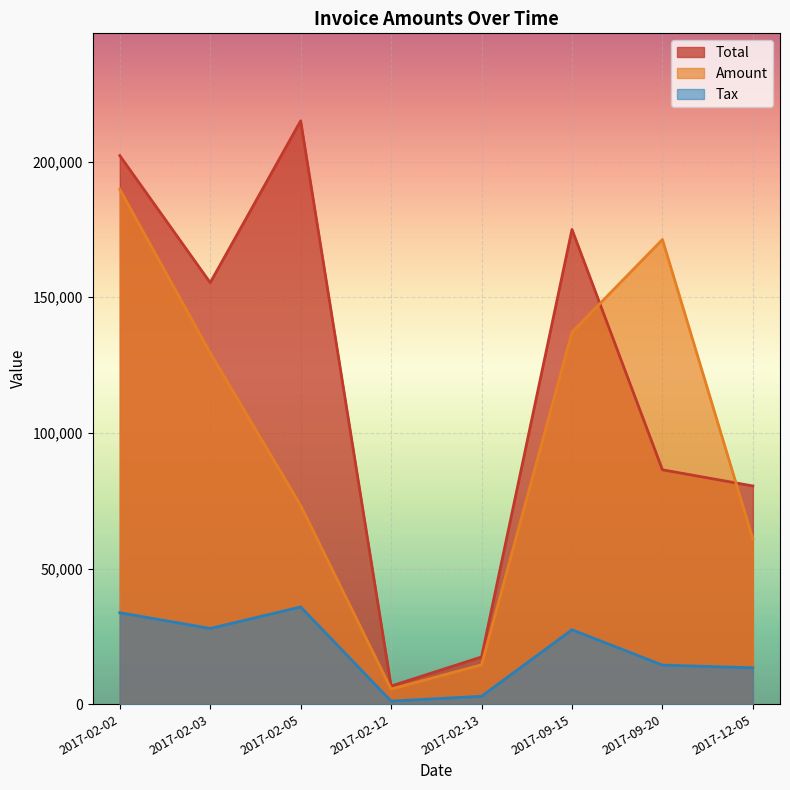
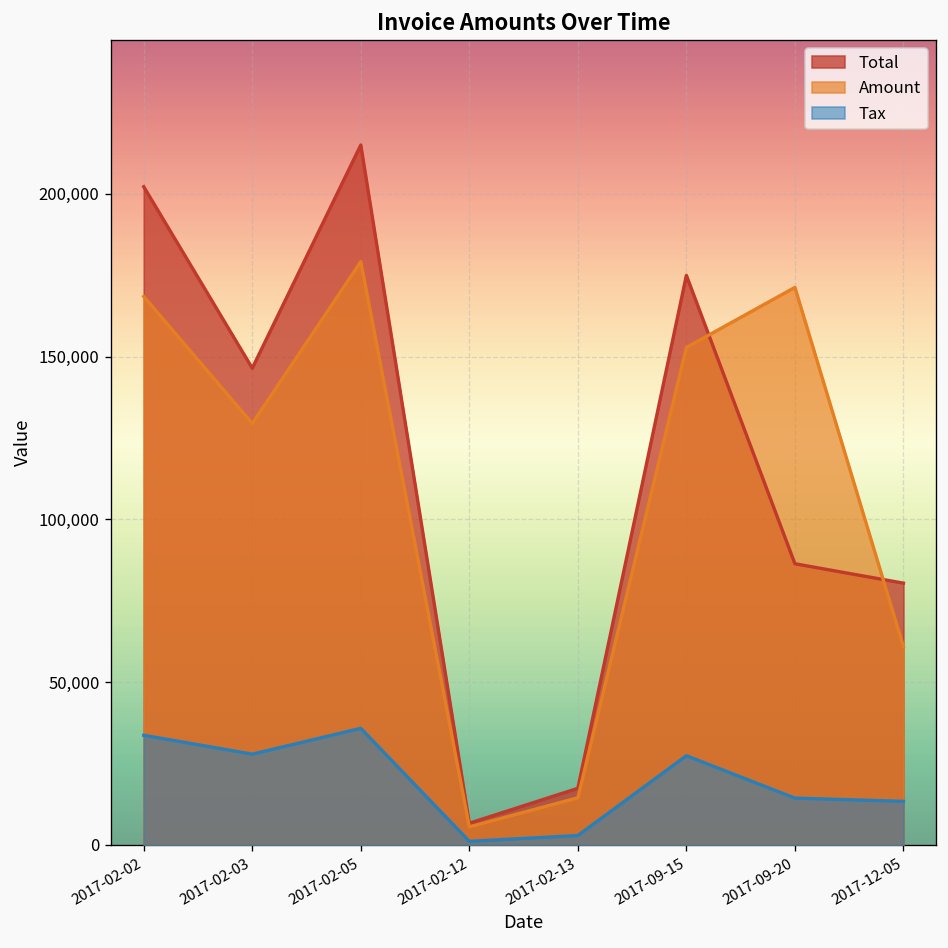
  {
    "Total": {
      "2017-02-02": "202,000",
-     "2017-02-03": "155,000",
+     "2017-02-03": "146,000",
      "2017-02-05": "215,000",
      "2017-02-12": "7,000",
      "2017-02-13": "17,000",
      "2017-09-15": "175,000",
      "2017-09-20": "86,000",
      "2017-12-05": "80,000"
    },
    "Amount": {
-     "2017-02-02": "190,000",
+     "2017-02-02": "169,000",
      "2017-02-03": "129,000",
-     "2017-02-05": "73,000",
+     "2017-02-05": "179,000",
      "2017-02-12": "6,000",
      "2017-02-13": "15,000",
-     "2017-09-15": "137,000",
+     "2017-09-15": "153,000",
      "2017-09-20": "171,000",
      "2017-12-05": "61,000"
    },
    "Tax": {
      "2017-02-02": "34,000",
      "2017-02-03": "28,000",
      "2017-02-05": "36,000",
      "2017-02-12": "1,000",
      "2017-02-13": "3,000",
      "2017-09-15": "27,000",
      "2017-09-20": "14,000",
      "2017-12-05": "13,000"
    }
  }
